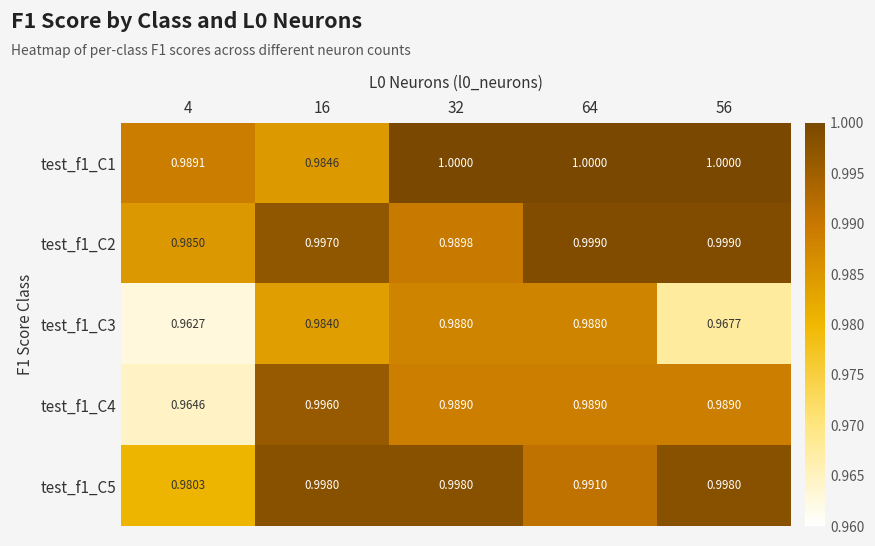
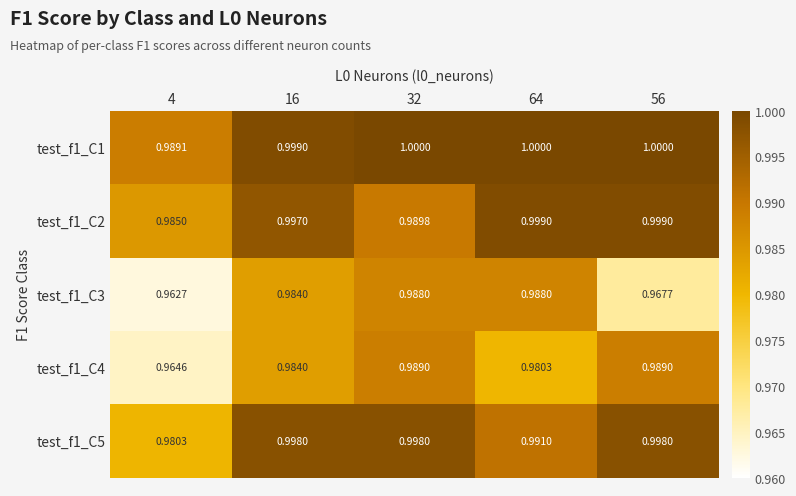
  {
    "test_f1_C1": {
      "4": 0.9891,
-     "16": 0.9846,
+     "16": 0.9990,
      "32": 1.0000,
      "64": 1.0000,
      "56": 1.0000
    },
    "test_f1_C2": {
      "4": 0.9850,
      "16": 0.9970,
      "32": 0.9898,
      "64": 0.9990,
      "56": 0.9990
    },
    "test_f1_C3": {
      "4": 0.9627,
      "16": 0.9840,
      "32": 0.9880,
      "64": 0.9880,
      "56": 0.9677
    },
    "test_f1_C4": {
      "4": 0.9646,
-     "16": 0.9960,
+     "16": 0.9840,
      "32": 0.9890,
-     "64": 0.9890,
+     "64": 0.9803,
      "56": 0.9890
    },
    "test_f1_C5": {
      "4": 0.9803,
      "16": 0.9980,
      "32": 0.9980,
      "64": 0.9910,
      "56": 0.9980
    }
  }
